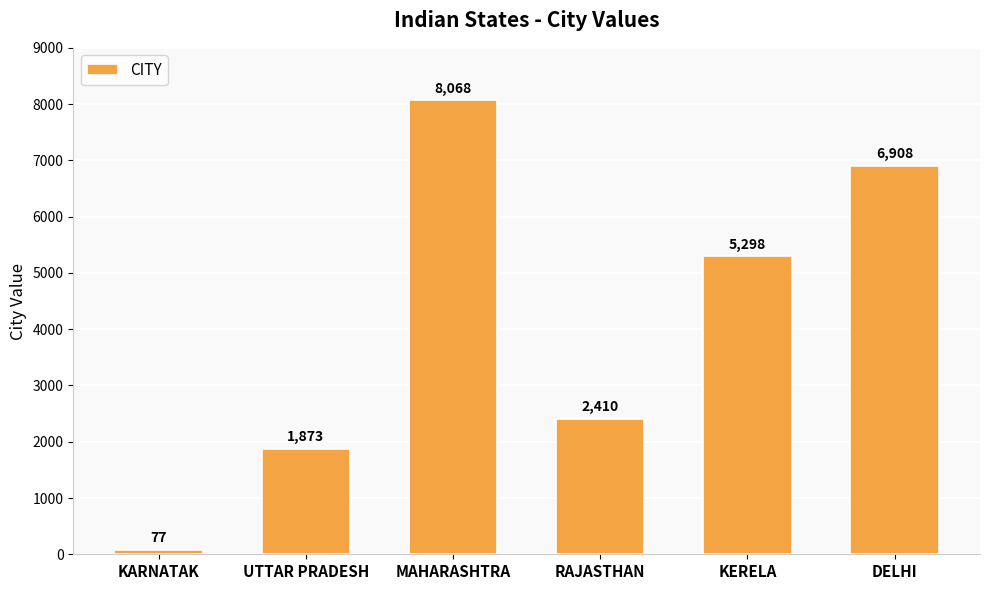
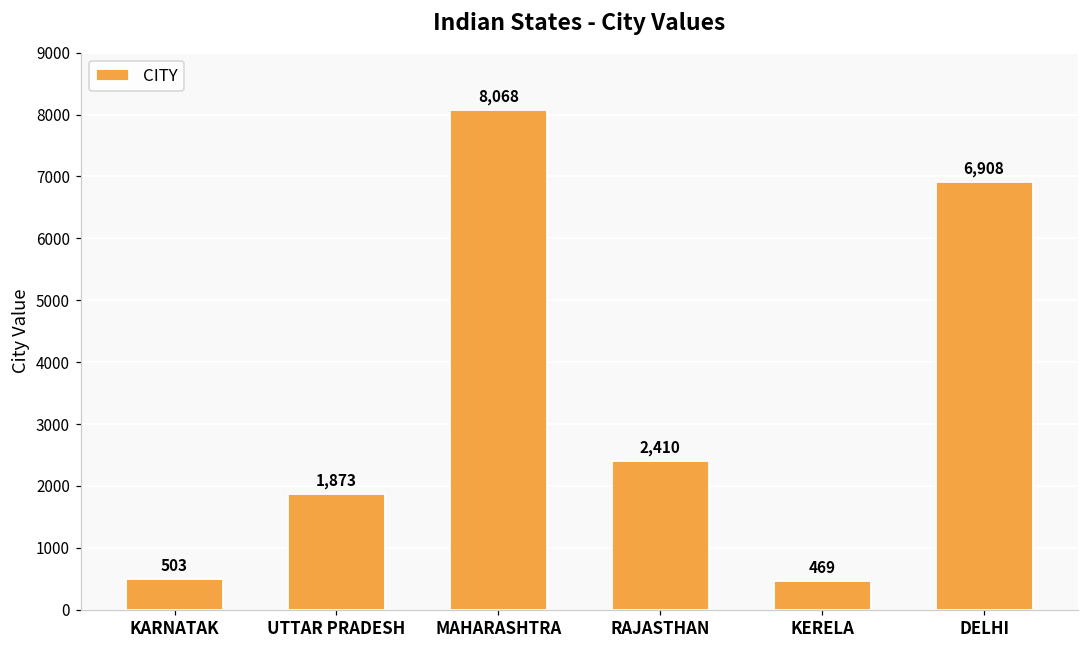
  {
-   "KARNATAK": "77",
+   "KARNATAK": "503",
    "UTTAR PRADESH": "1,873",
    "MAHARASHTRA": "8,068",
    "RAJASTHAN": "2,410",
-   "KERELA": "5,298",
+   "KERELA": "469",
    "DELHI": "6,908"
  }
